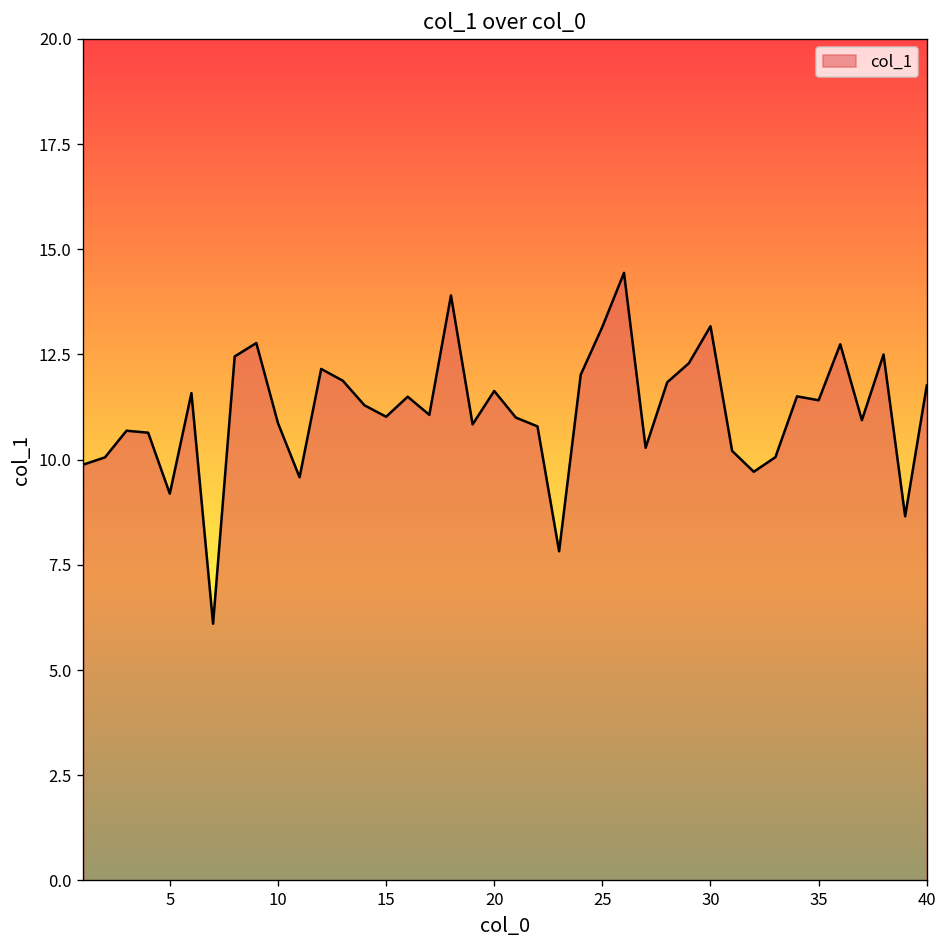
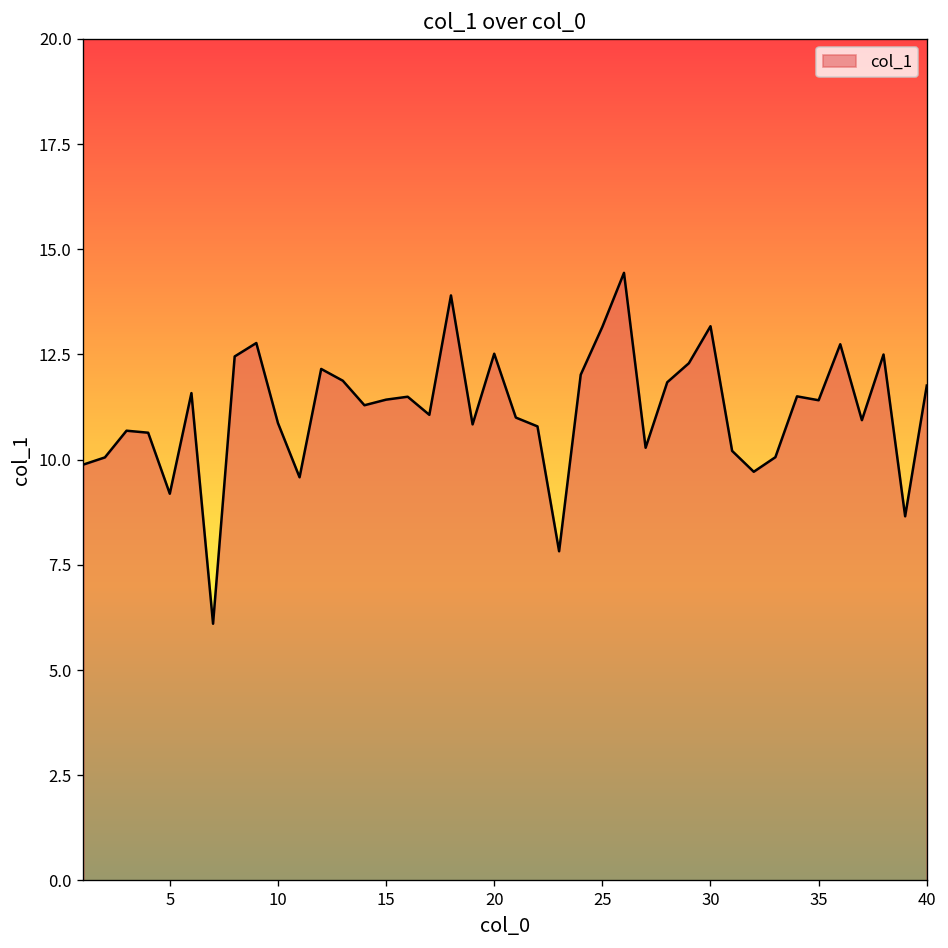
  {
    "5": 9.2,
    "10": 10.9,
-   "15": 11.0,
-   "20": 11.6,
+   "15": 11.4,
+   "20": 12.5,
    "25": 13.2,
    "30": 13.2,
    "35": 11.4,
    "40": 11.8
  }
